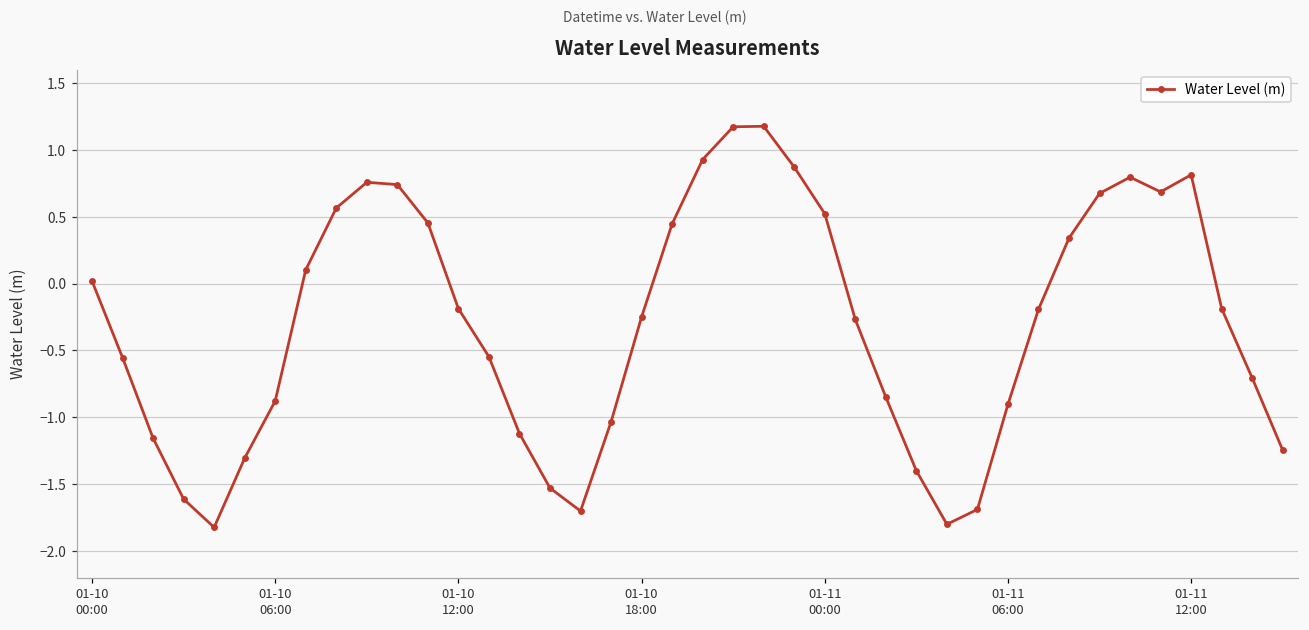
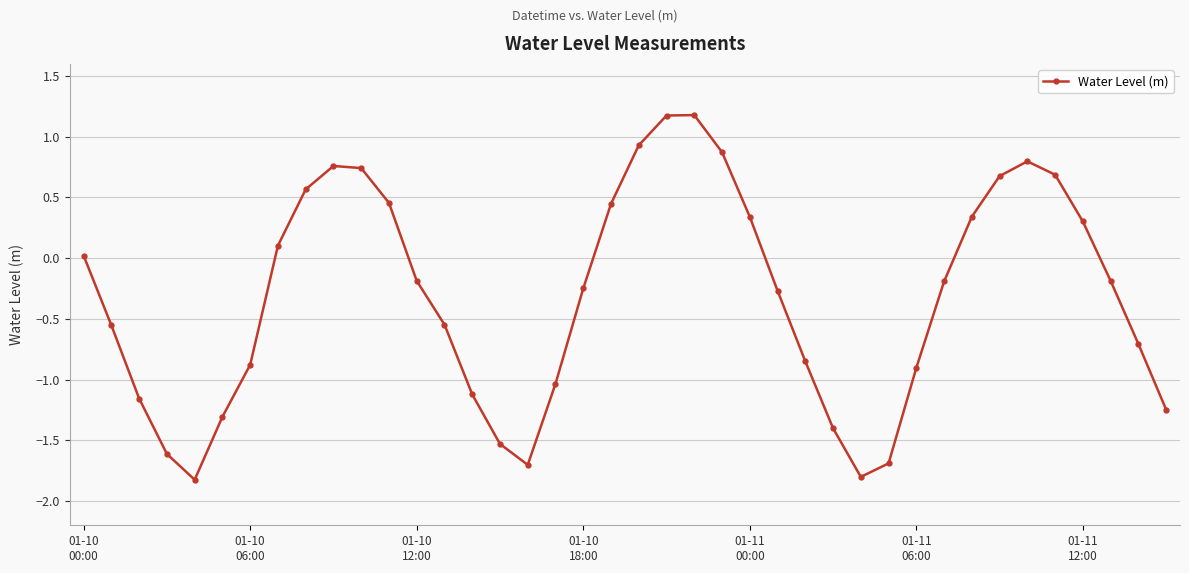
  {
    "01-10 00:00": 0.02,
    "01-10 06:00": -0.88,
    "01-10 12:00": -0.19,
    "01-10 18:00": -0.25,
-   "01-11 00:00": 0.52,
+   "01-11 00:00": 0.34,
    "01-11 06:00": -0.90,
-   "01-11 12:00": 0.82
+   "01-11 12:00": 0.30
  }
